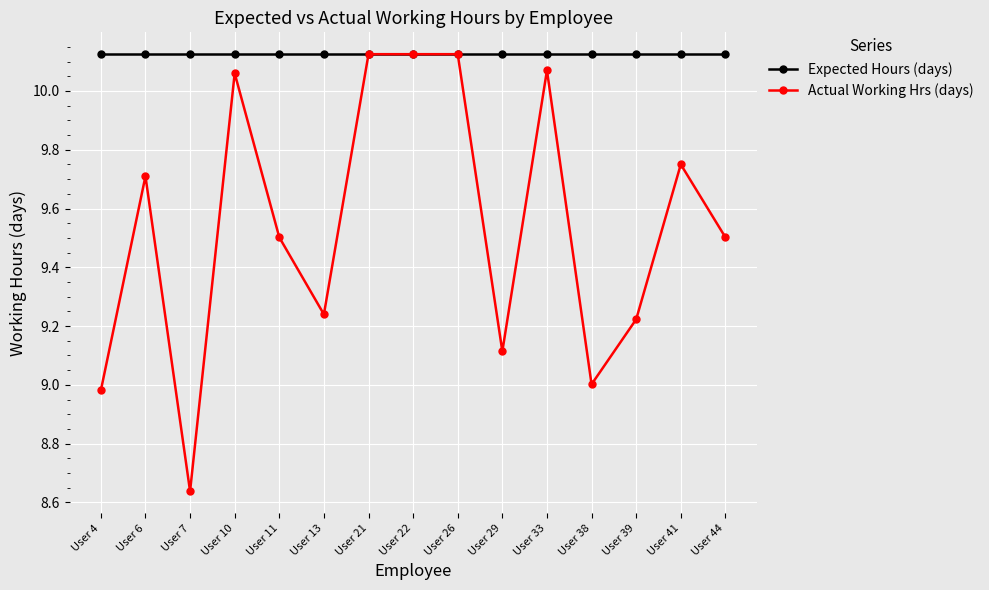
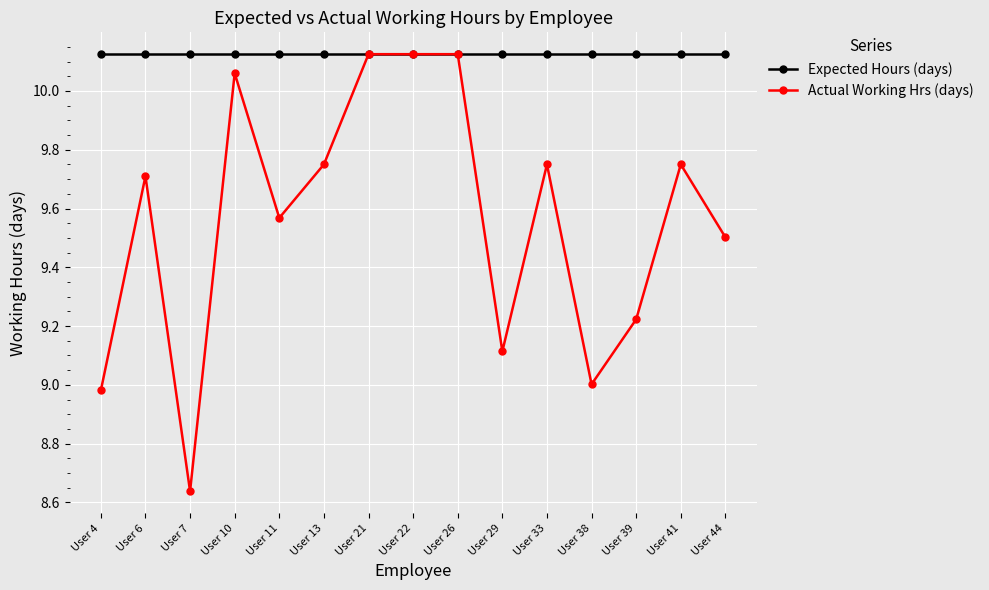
  {
    "Expected Hours (days)": {
      "User 4": 10.13,
      "User 6": 10.13,
      "User 7": 10.13,
      "User 10": 10.13,
      "User 11": 10.13,
      "User 13": 10.13,
      "User 29": 10.13,
      "User 33": 10.13,
      "User 38": 10.13,
      "User 39": 10.13,
      "User 41": 10.13,
      "User 44": 10.13
    },
    "Actual Working Hrs (days)": {
      "User 4": 8.98,
      "User 6": 9.71,
      "User 7": 8.64,
      "User 10": 10.06,
-     "User 11": 9.50,
-     "User 13": 9.24,
+     "User 11": 9.57,
+     "User 13": 9.75,
      "User 29": 9.11,
-     "User 33": 10.07,
+     "User 33": 9.75,
      "User 38": 9.00,
      "User 39": 9.22,
      "User 41": 9.75,
      "User 44": 9.50
    }
  }
